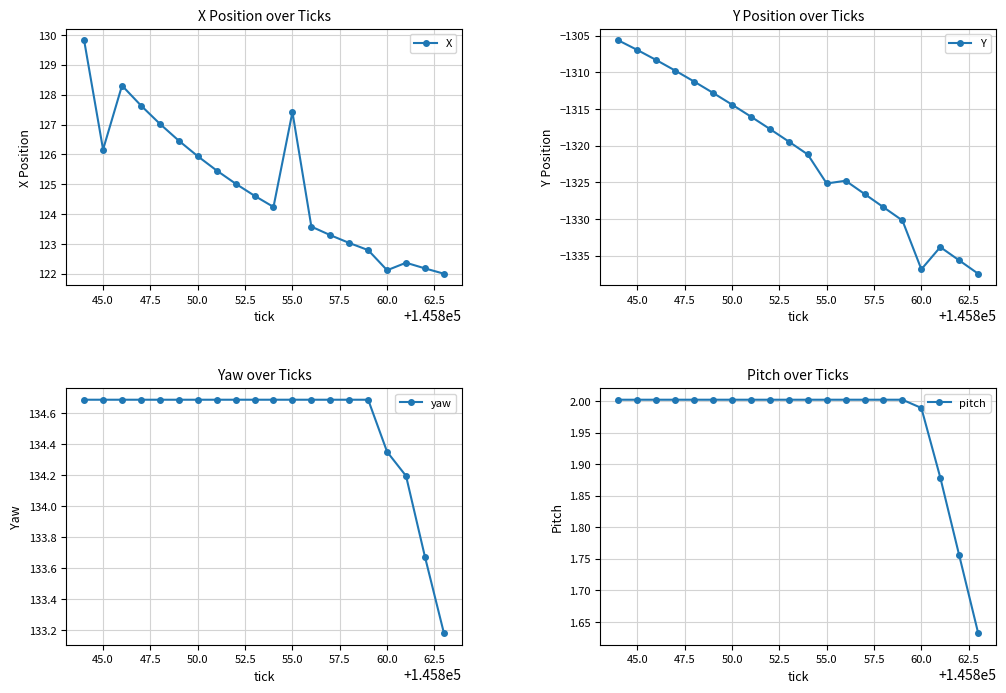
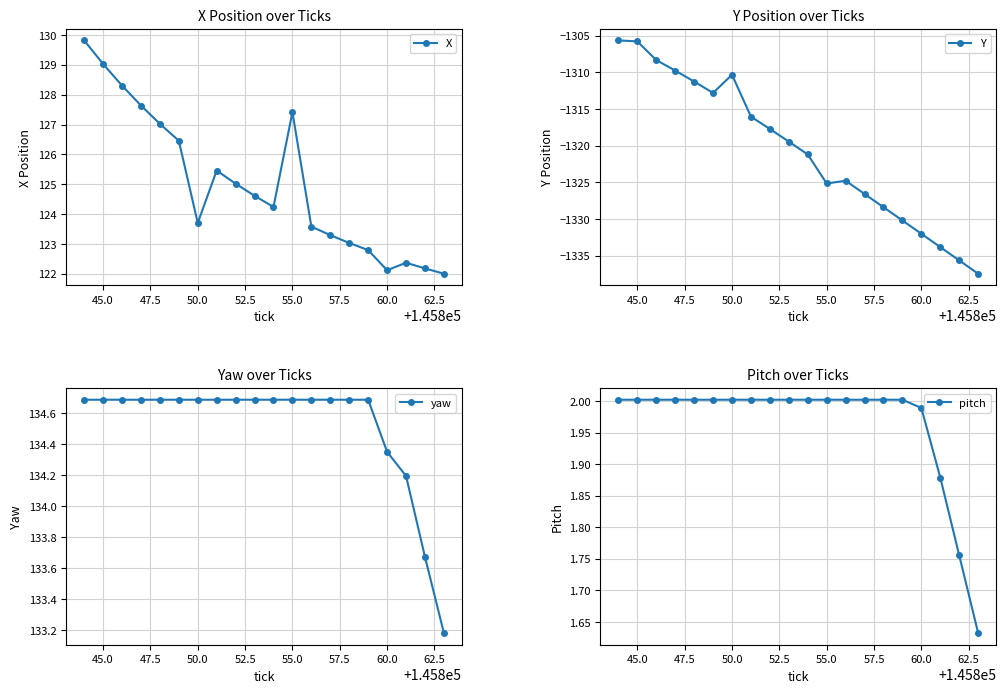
  {
    "X Position over Ticks": {
-     "45.0": 126.2,
-     "50.0": 125.9,
+     "45.0": 129.0,
+     "50.0": 123.7,
      "55.0": 127.4,
      "60.0": 122.1
    },
    "Y Position over Ticks": {
-     "45.0": -1307,
-     "50.0": -1314,
+     "45.0": -1306,
+     "50.0": -1310,
      "55.0": -1325,
-     "60.0": -1337
+     "60.0": -1332
    },
    "Yaw over Ticks": {
      "45.0": 134.69,
      "50.0": 134.69,
      "55.0": 134.69,
      "60.0": 134.35
    },
    "Pitch over Ticks": {
      "45.0": 2.00,
      "50.0": 2.00,
      "55.0": 2.00,
      "60.0": 1.99
    }
  }
